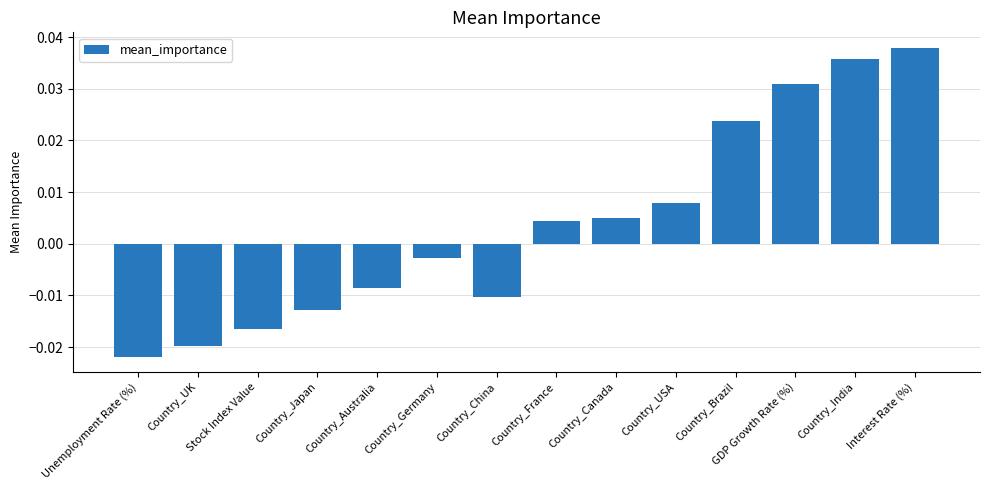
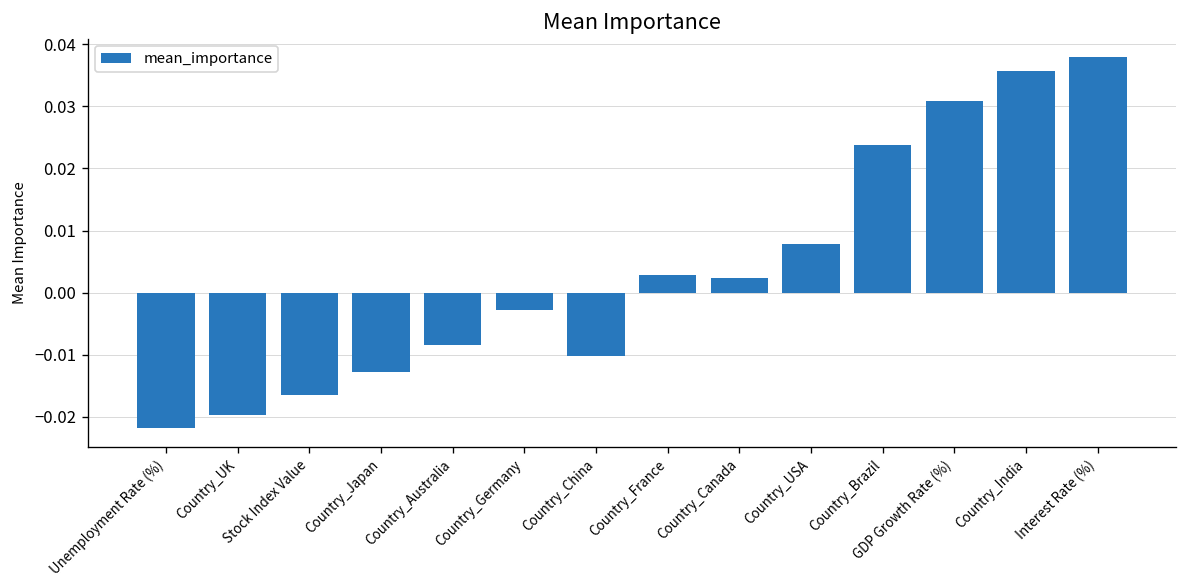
  {
    "Unemployment Rate (%)": -0.022,
    "Country_UK": -0.020,
    "Stock Index Value": -0.016,
    "Country_Japan": -0.013,
    "Country_Australia": -0.009,
    "Country_Germany": -0.003,
    "Country_China": -0.010,
-   "Country_France": 0.004,
-   "Country_Canada": 0.005,
+   "Country_France": 0.003,
+   "Country_Canada": 0.002,
    "Country_USA": 0.008,
    "Country_Brazil": 0.024,
    "GDP Growth Rate (%)": 0.031,
    "Country_India": 0.036,
    "Interest Rate (%)": 0.038
  }
